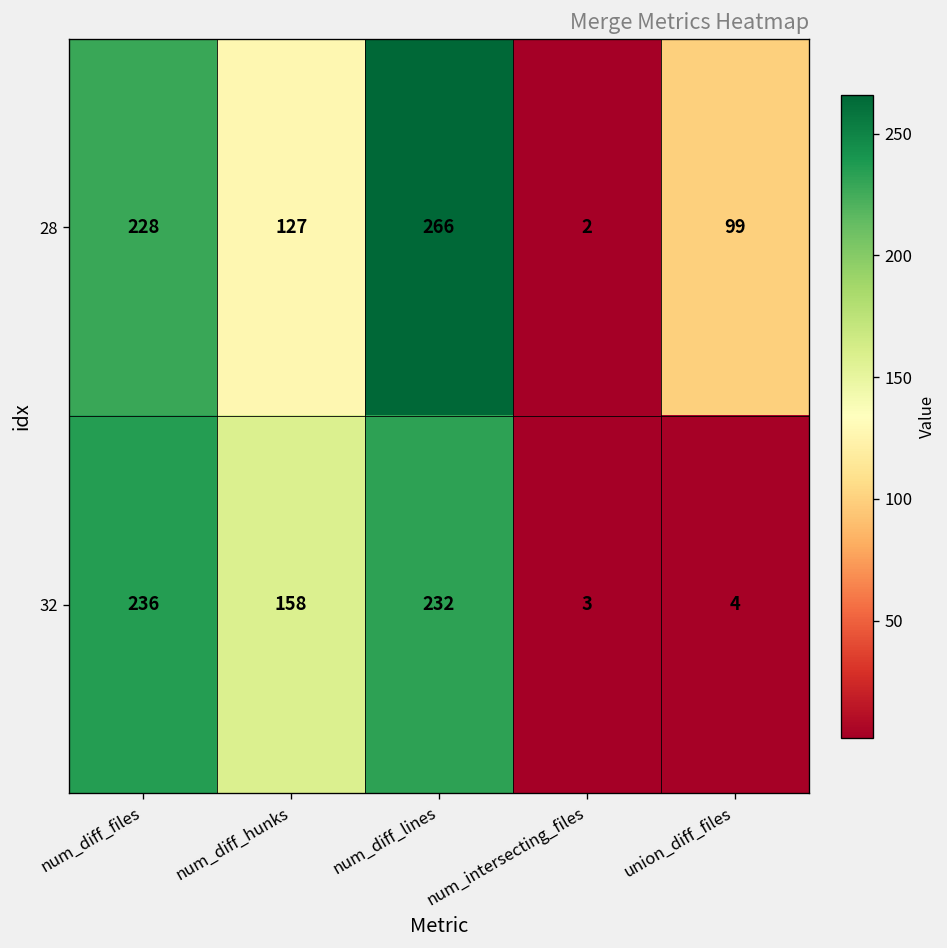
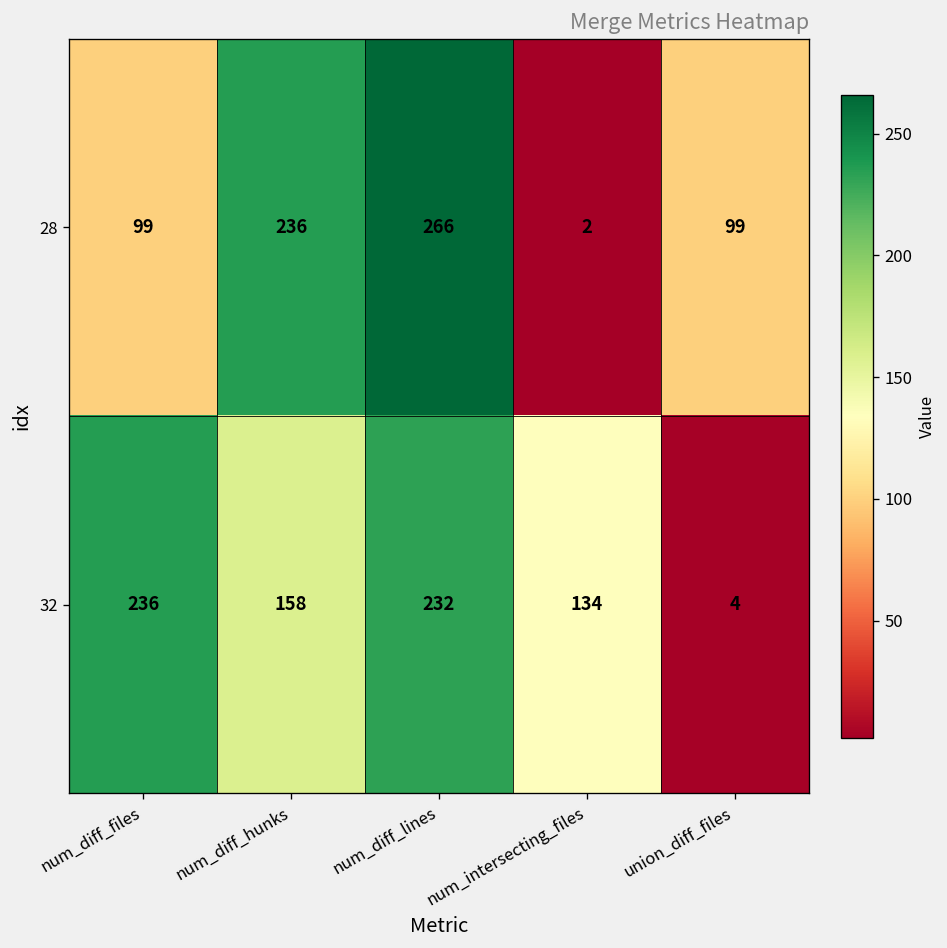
  {
    "28": {
-     "num_diff_files": 228,
-     "num_diff_hunks": 127,
+     "num_diff_files": 99,
+     "num_diff_hunks": 236,
      "num_diff_lines": 266,
      "num_intersecting_files": 2,
      "union_diff_files": 99
    },
    "32": {
      "num_diff_files": 236,
      "num_diff_hunks": 158,
      "num_diff_lines": 232,
-     "num_intersecting_files": 3,
+     "num_intersecting_files": 134,
      "union_diff_files": 4
    }
  }
